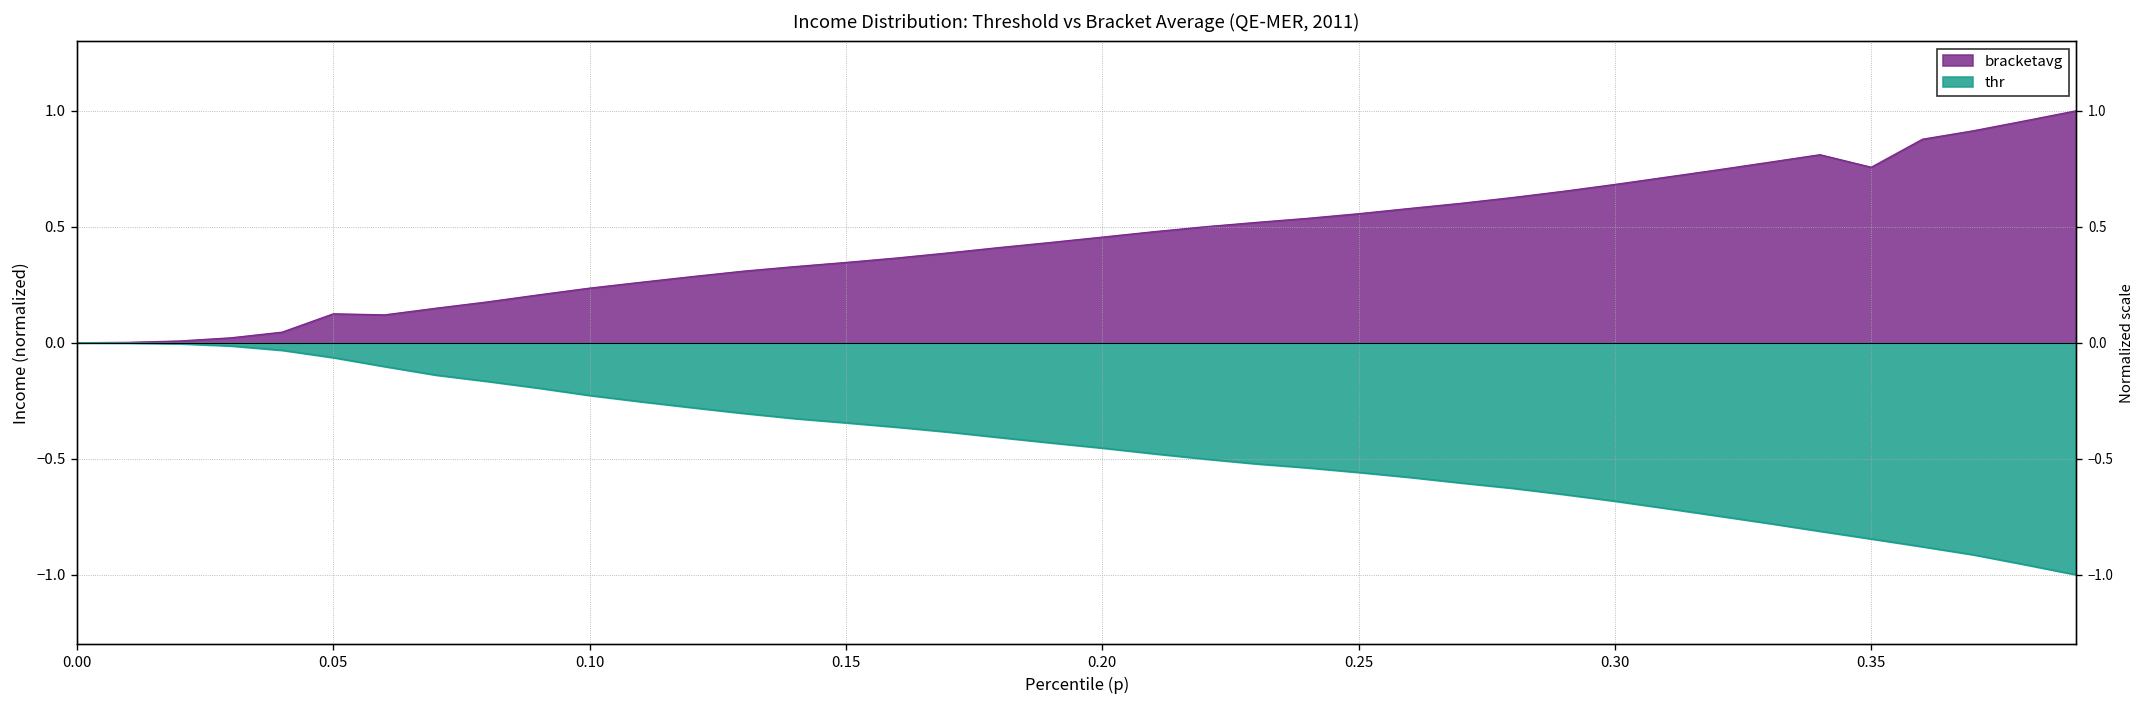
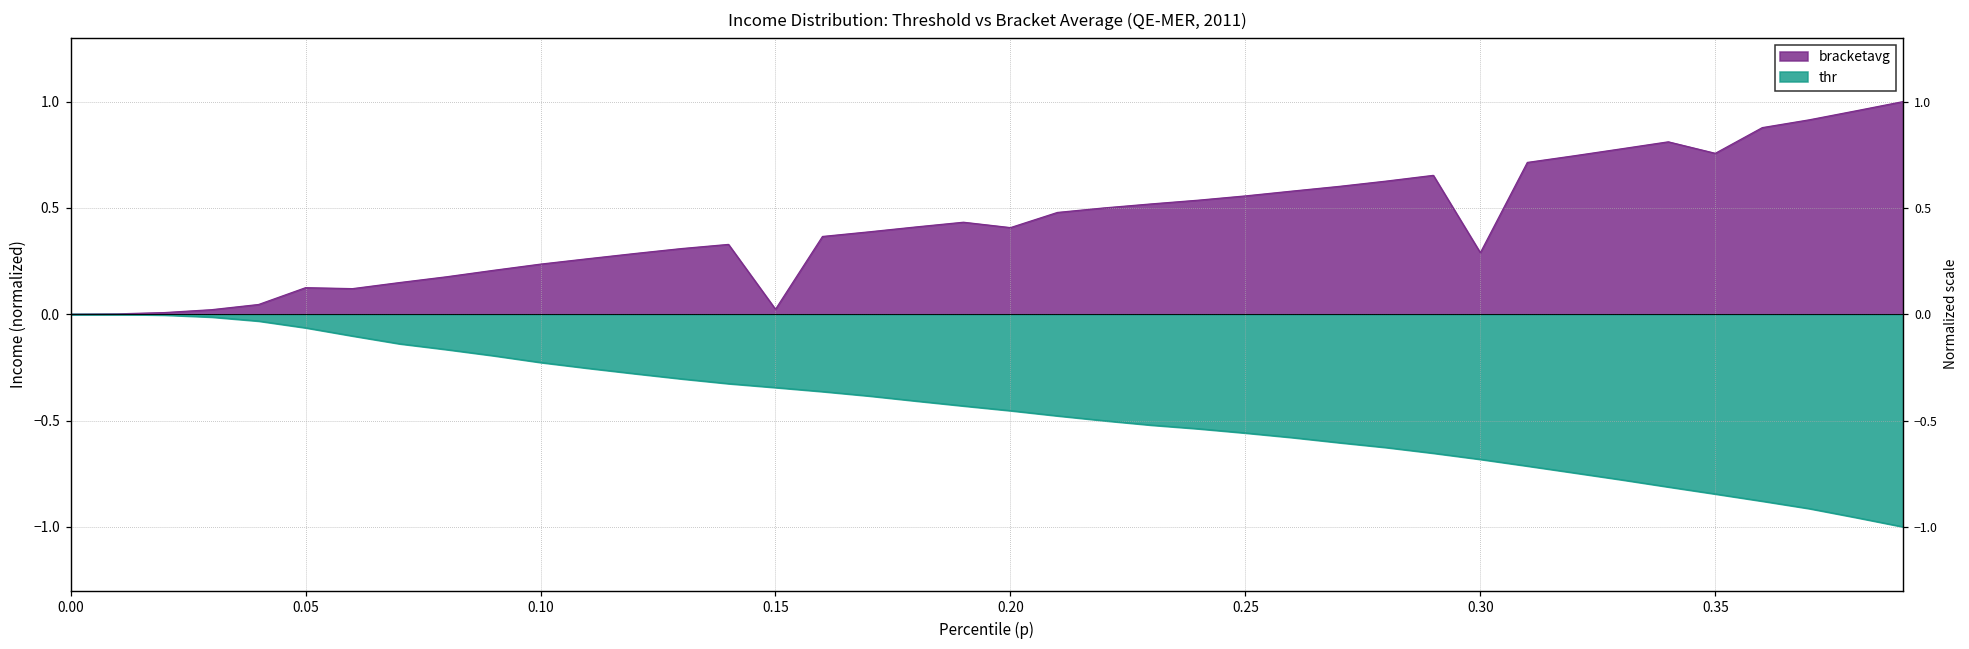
  {
    "bracketavg": {
      "0.05": 0.12,
      "0.10": 0.24,
-     "0.15": 0.35,
-     "0.20": 0.46,
+     "0.15": 0.02,
+     "0.20": 0.41,
      "0.25": 0.56,
-     "0.30": 0.68,
+     "0.30": 0.29,
      "0.35": 0.76
    }
  }
